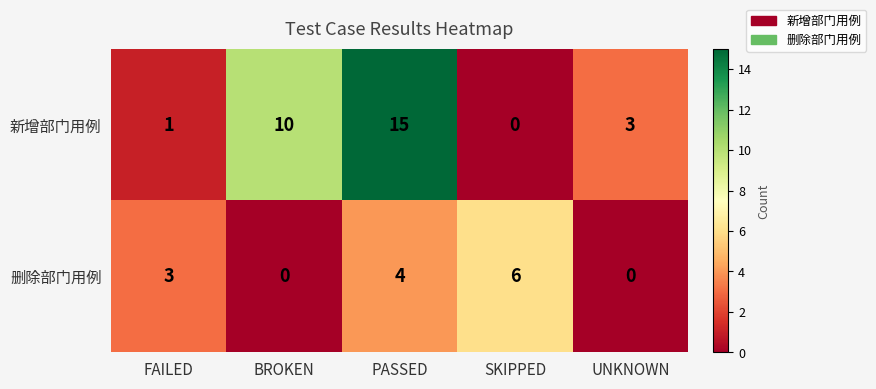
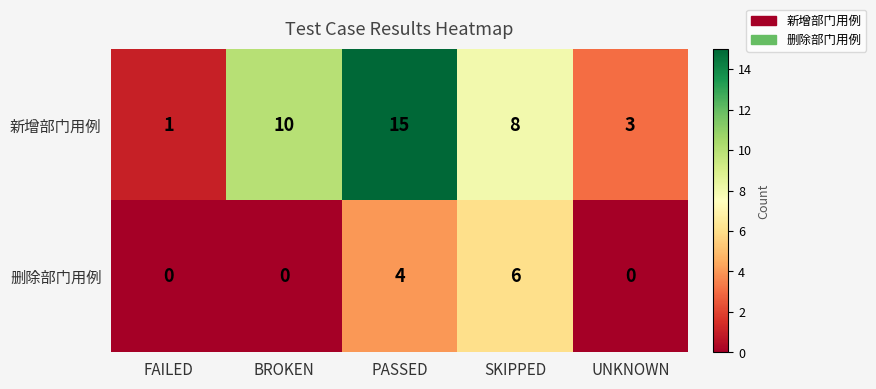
  {
    "新增部门用例": {
      "FAILED": 1,
      "BROKEN": 10,
      "PASSED": 15,
-     "SKIPPED": 0,
+     "SKIPPED": 8,
      "UNKNOWN": 3
    },
    "删除部门用例": {
-     "FAILED": 3,
+     "FAILED": 0,
      "BROKEN": 0,
      "PASSED": 4,
      "SKIPPED": 6,
      "UNKNOWN": 0
    }
  }
